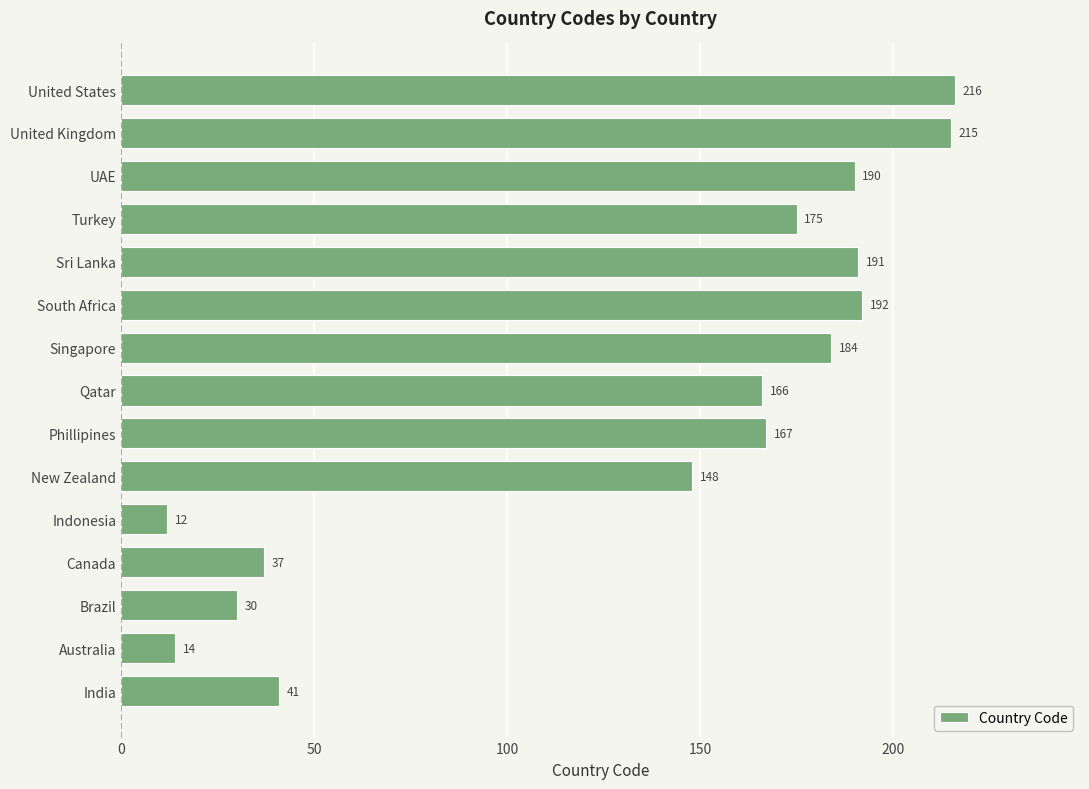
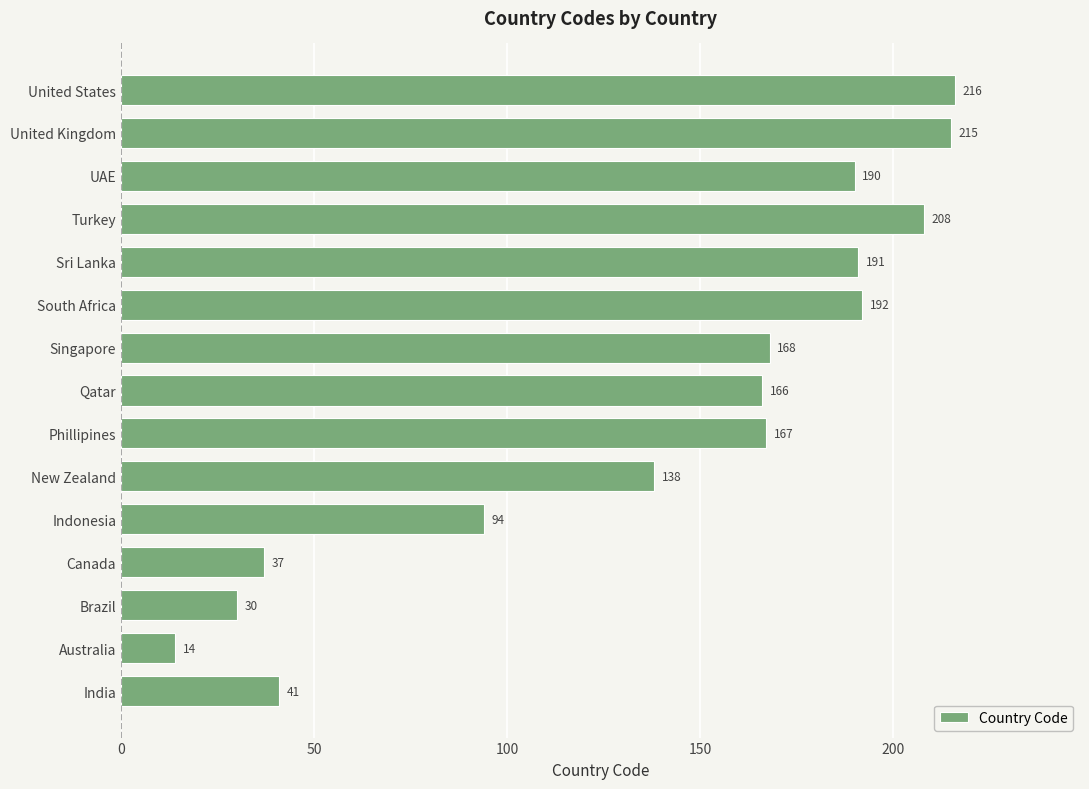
  {
    "United States": 216,
    "United Kingdom": 215,
    "UAE": 190,
-   "Turkey": 175,
+   "Turkey": 208,
    "Sri Lanka": 191,
    "South Africa": 192,
-   "Singapore": 184,
+   "Singapore": 168,
    "Qatar": 166,
    "Phillipines": 167,
-   "New Zealand": 148,
-   "Indonesia": 12,
+   "New Zealand": 138,
+   "Indonesia": 94,
    "Canada": 37,
    "Brazil": 30,
    "Australia": 14,
    "India": 41
  }
